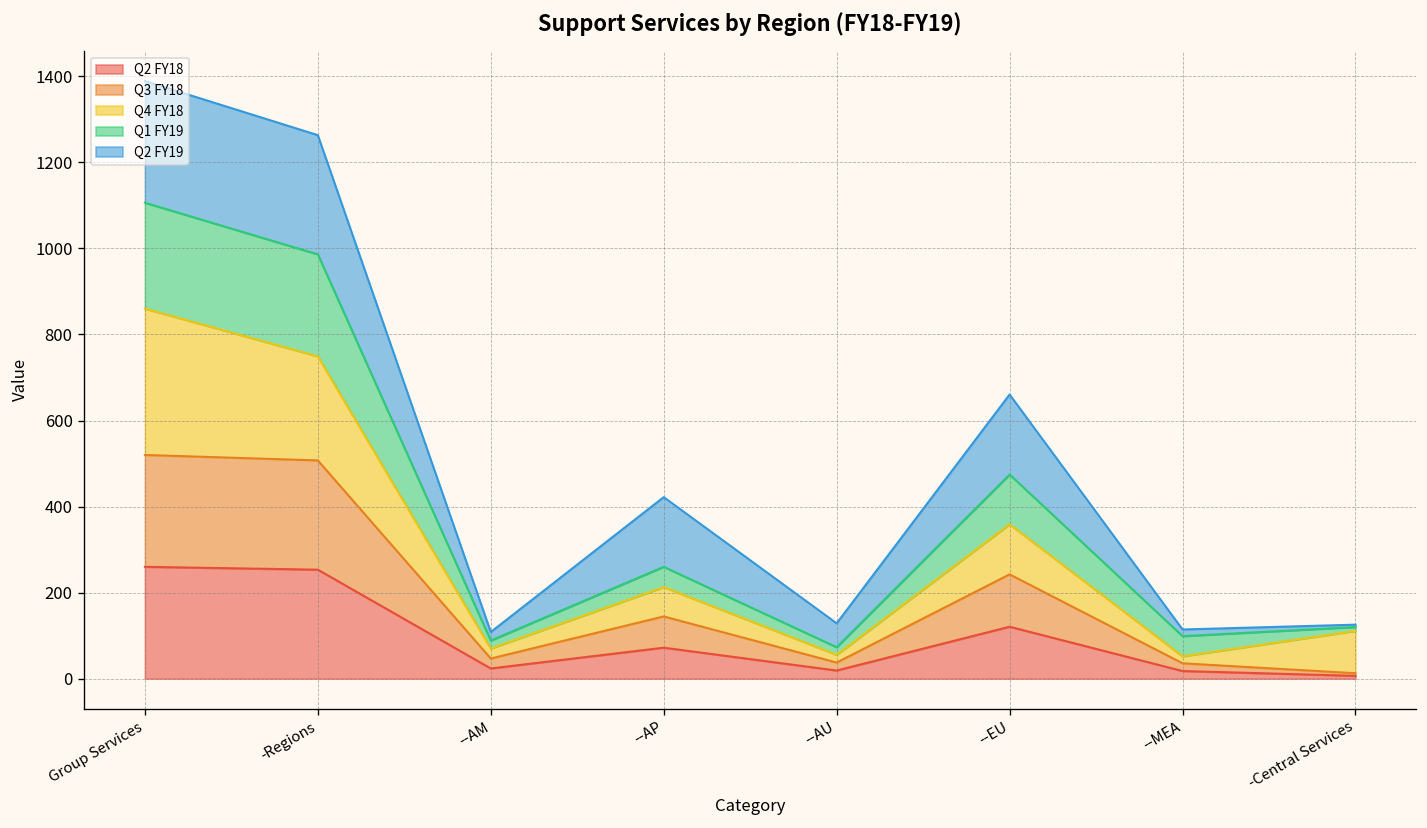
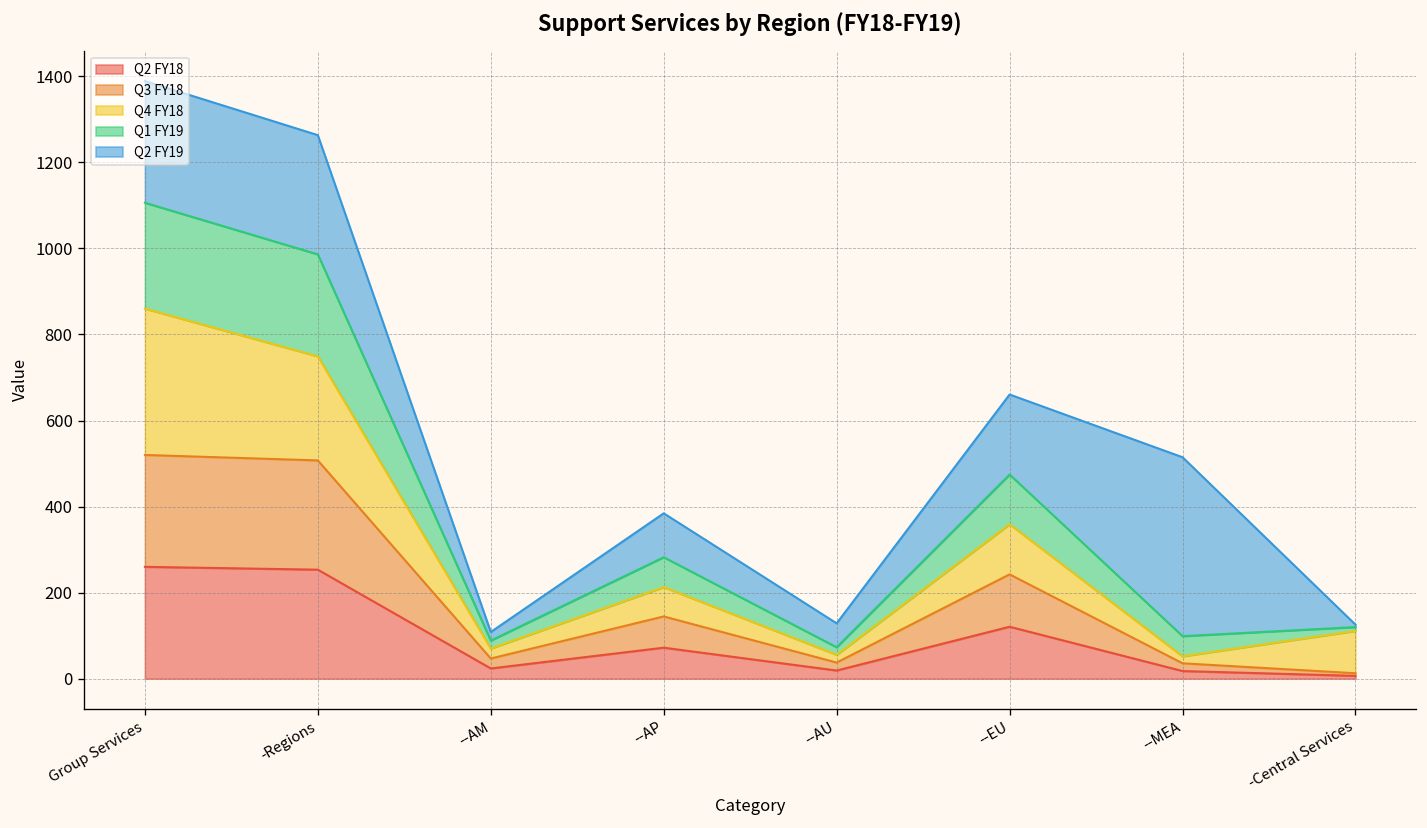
  {
    "Q4 FY18": {
      "Group Services": 340,
      "-Regions": 240,
      "--AM": 20,
      "--AP": 70,
      "--AU": 20,
      "--EU": 120,
      "--MEA": 20,
      "-Central Services": 100
    },
    "Q1 FY19": {
      "Group Services": 250,
      "-Regions": 240,
      "--AM": 20,
-     "--AP": 50,
+     "--AP": 70,
      "--AU": 20,
      "--EU": 120,
      "--MEA": 50
    },
    "Q2 FY19": {
      "-Regions": 280,
      "--AM": 20,
-     "--AP": 160,
+     "--AP": 100,
      "--AU": 60,
      "--EU": 190,
-     "--MEA": 20
+     "--MEA": 420
    }
  }
